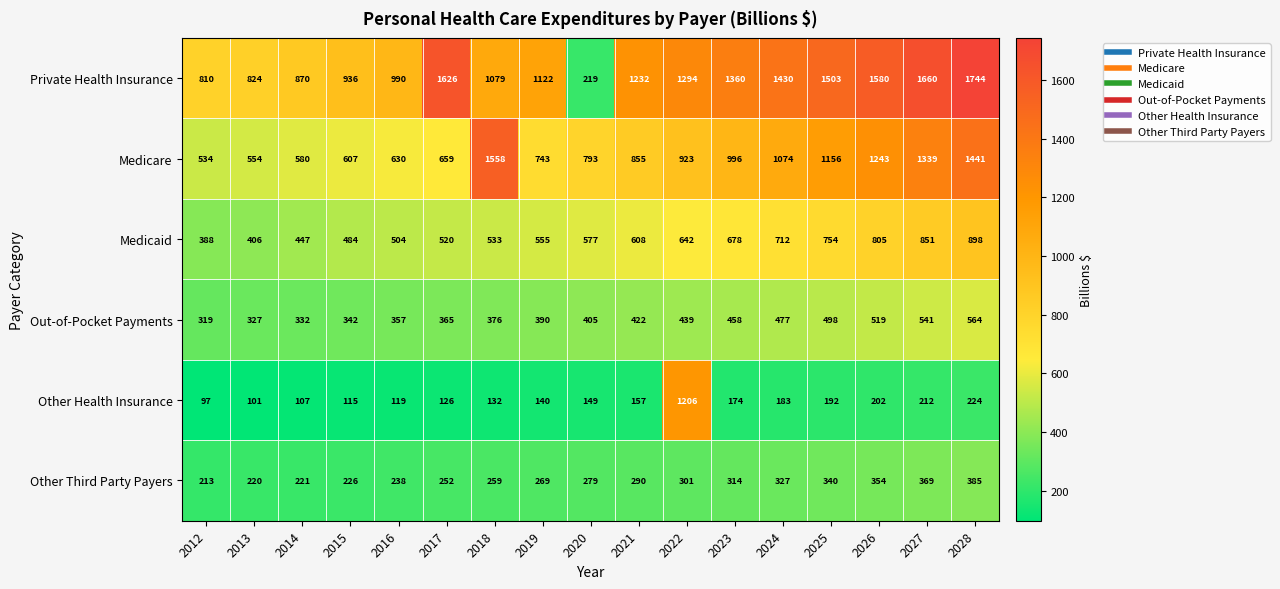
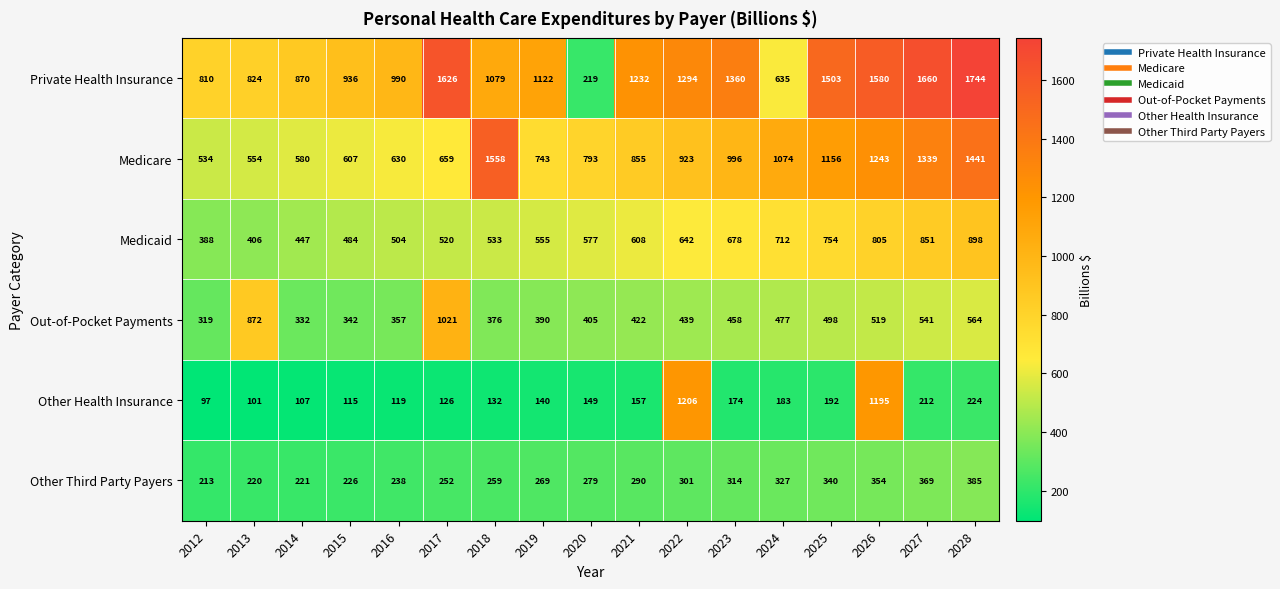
  {
    "Private Health Insurance": {
      "2012": 810,
      "2013": 824,
      "2014": 870,
      "2015": 936,
      "2016": 990,
      "2017": 1626,
      "2018": 1079,
      "2019": 1122,
      "2020": 219,
      "2021": 1232,
      "2022": 1294,
      "2023": 1360,
-     "2024": 1430,
+     "2024": 635,
      "2025": 1503,
      "2026": 1580,
      "2027": 1660,
      "2028": 1744
    },
    "Medicare": {
      "2012": 534,
      "2013": 554,
      "2014": 580,
      "2015": 607,
      "2016": 630,
      "2017": 659,
      "2018": 1558,
      "2019": 743,
      "2020": 793,
      "2021": 855,
      "2022": 923,
      "2023": 996,
      "2024": 1074,
      "2025": 1156,
      "2026": 1243,
      "2027": 1339,
      "2028": 1441
    },
    "Medicaid": {
      "2012": 388,
      "2013": 406,
      "2014": 447,
      "2015": 484,
      "2016": 504,
      "2017": 520,
      "2018": 533,
      "2019": 555,
      "2020": 577,
      "2021": 608,
      "2022": 642,
      "2023": 678,
      "2024": 712,
      "2025": 754,
      "2026": 805,
      "2027": 851,
      "2028": 898
    },
    "Out-of-Pocket Payments": {
      "2012": 319,
-     "2013": 327,
+     "2013": 872,
      "2014": 332,
      "2015": 342,
      "2016": 357,
-     "2017": 365,
+     "2017": 1021,
      "2018": 376,
      "2019": 390,
      "2020": 405,
      "2021": 422,
      "2022": 439,
      "2023": 458,
      "2024": 477,
      "2025": 498,
      "2026": 519,
      "2027": 541,
      "2028": 564
    },
    "Other Health Insurance": {
      "2012": 97,
      "2013": 101,
      "2014": 107,
      "2015": 115,
      "2016": 119,
      "2017": 126,
      "2018": 132,
      "2019": 140,
      "2020": 149,
      "2021": 157,
      "2022": 1206,
      "2023": 174,
      "2024": 183,
      "2025": 192,
-     "2026": 202,
+     "2026": 1195,
      "2027": 212,
      "2028": 224
    },
    "Other Third Party Payers": {
      "2012": 213,
      "2013": 220,
      "2014": 221,
      "2015": 226,
      "2016": 238,
      "2017": 252,
      "2018": 259,
      "2019": 269,
      "2020": 279,
      "2021": 290,
      "2022": 301,
      "2023": 314,
      "2024": 327,
      "2025": 340,
      "2026": 354,
      "2027": 369,
      "2028": 385
    }
  }
